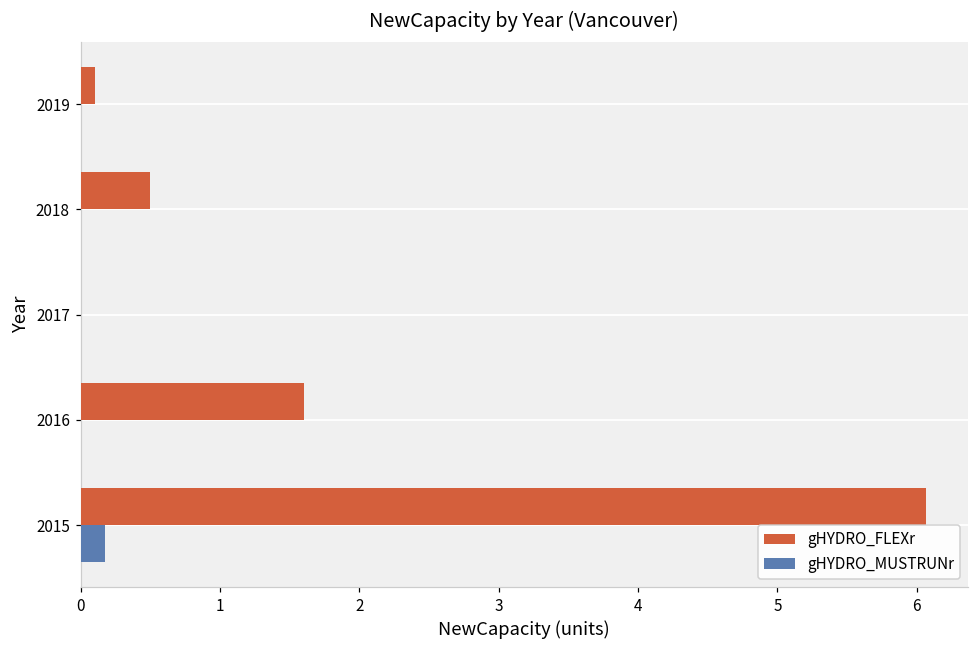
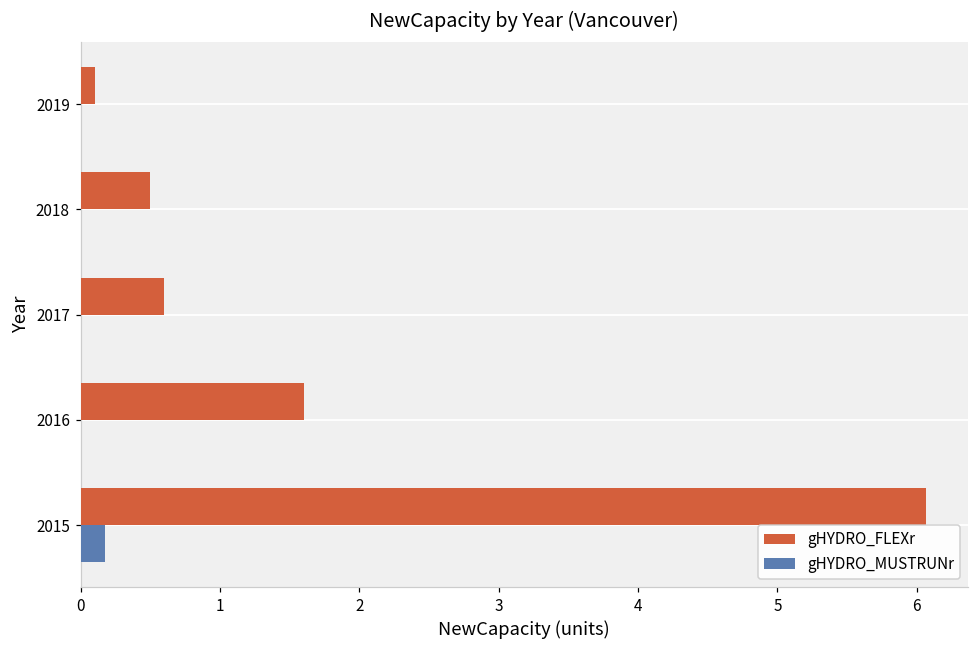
  {
    "gHYDRO_FLEXr": {
      "2019": 0.1,
      "2018": 0.5,
-     "2017": 0.0,
+     "2017": 0.6,
      "2016": 1.6,
      "2015": 6.07
    },
    "gHYDRO_MUSTRUNr": {
      "2019": 0.0,
      "2018": 0.0,
      "2017": 0.0,
      "2016": 0.0,
      "2015": 0.18
    }
  }
